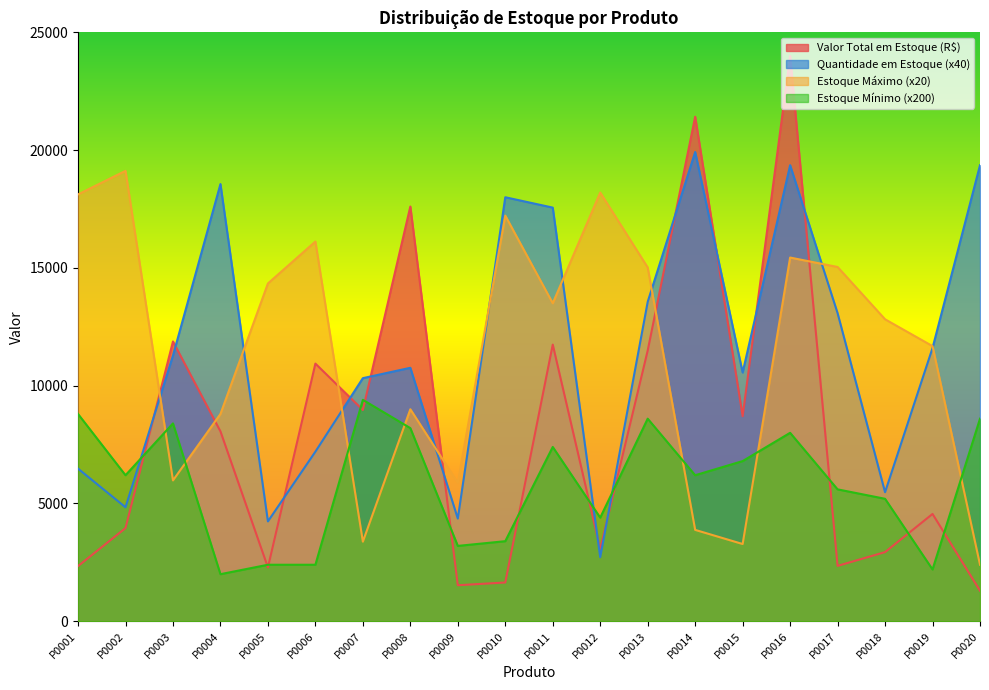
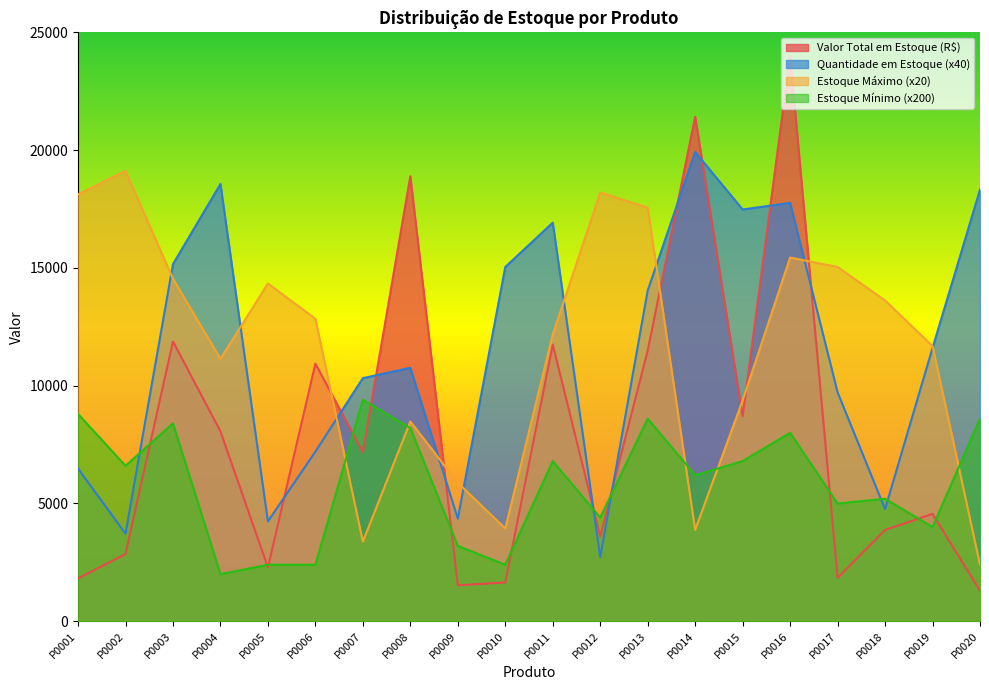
  {
    "Valor Total em Estoque (R$)": {
-     "P0001": 2300,
-     "P0002": 4000,
+     "P0001": 1800,
+     "P0002": 2900,
      "P0003": 11900,
      "P0004": 8100,
      "P0005": 2300,
      "P0006": 10900,
-     "P0007": 9000,
-     "P0008": 17600,
+     "P0007": 7200,
+     "P0008": 18900,
      "P0009": 1500,
      "P0010": 1600,
      "P0011": 11700,
-     "P0012": 3100,
+     "P0012": 3600,
      "P0013": 11500,
      "P0014": 21400,
      "P0015": 8700,
-     "P0017": 2400,
-     "P0018": 2900,
+     "P0017": 1800,
+     "P0018": 3900,
      "P0019": 4600,
      "P0020": 1300
    },
    "Quantidade em Estoque (x40)": {
      "P0001": 6500,
-     "P0002": 4800,
-     "P0003": 11300,
+     "P0002": 3700,
+     "P0003": 15200,
      "P0004": 18600,
      "P0005": 4200,
      "P0006": 7200,
      "P0007": 10300,
      "P0008": 10800,
      "P0009": 4400,
-     "P0010": 18000,
-     "P0011": 17600,
+     "P0010": 15000,
+     "P0011": 16900,
      "P0012": 2700,
-     "P0013": 13600,
+     "P0013": 14000,
      "P0014": 19900,
-     "P0015": 10600,
-     "P0016": 19400,
-     "P0017": 13100,
-     "P0018": 5500,
-     "P0020": 19400
+     "P0015": 17500,
+     "P0016": 17800,
+     "P0017": 9700,
+     "P0018": 4800,
+     "P0020": 18300
    },
    "Estoque Máximo (x20)": {
      "P0001": 18100,
      "P0002": 19100,
-     "P0003": 6000,
-     "P0004": 8800,
+     "P0003": 14500,
+     "P0004": 11100,
      "P0005": 14300,
-     "P0006": 16100,
+     "P0006": 12800,
      "P0007": 3400,
-     "P0008": 9000,
+     "P0008": 8500,
      "P0009": 5900,
-     "P0010": 17200,
-     "P0011": 13500,
+     "P0010": 3900,
+     "P0011": 12200,
      "P0012": 18200,
-     "P0013": 15000,
+     "P0013": 17600,
      "P0014": 3900,
-     "P0015": 3300,
+     "P0015": 9400,
      "P0016": 15400,
      "P0017": 15000,
-     "P0018": 12800,
+     "P0018": 13600,
      "P0020": 2400
    },
    "Estoque Mínimo (x200)": {
      "P0001": 8800,
-     "P0002": 6200,
+     "P0002": 6600,
      "P0003": 8400,
      "P0004": 2000,
      "P0005": 2400,
      "P0006": 2400,
      "P0007": 9400,
      "P0008": 8200,
      "P0009": 3200,
-     "P0010": 3400,
-     "P0011": 7400,
+     "P0010": 2400,
+     "P0011": 6800,
      "P0012": 4400,
      "P0013": 8600,
      "P0014": 6200,
      "P0015": 6800,
      "P0016": 8000,
-     "P0017": 5600,
+     "P0017": 5000,
      "P0018": 5200,
-     "P0019": 2200,
+     "P0019": 4000,
      "P0020": 8600
    }
  }
